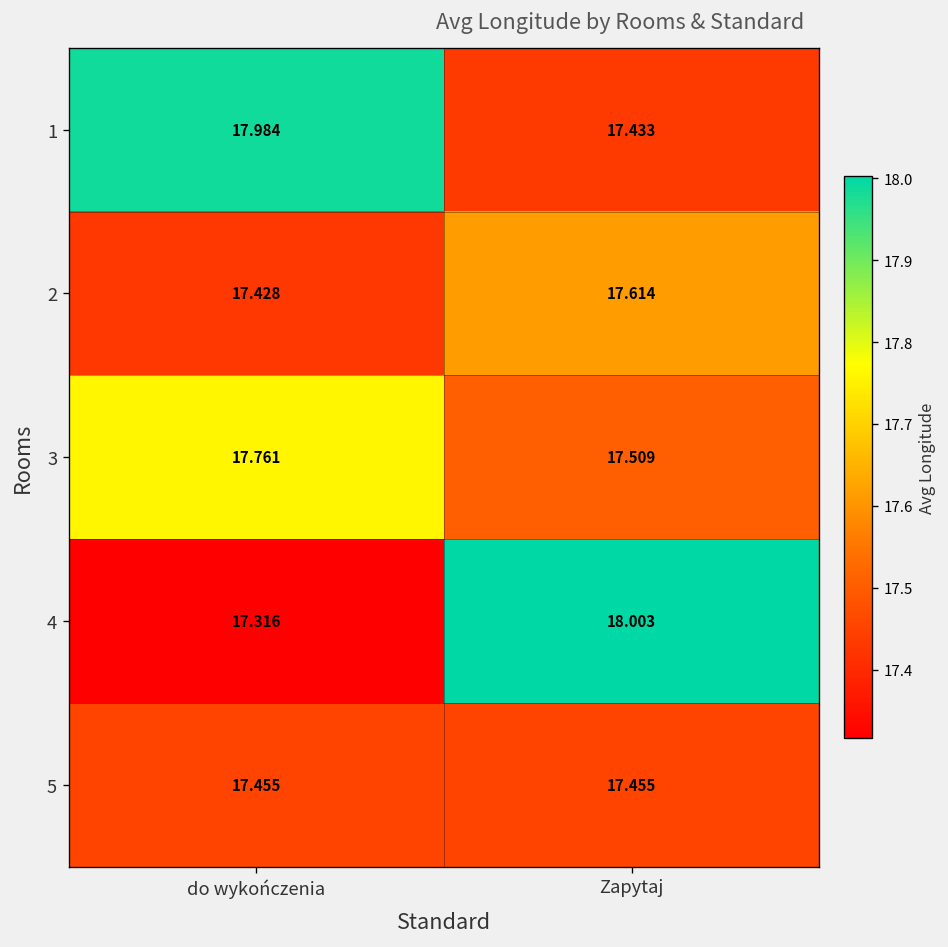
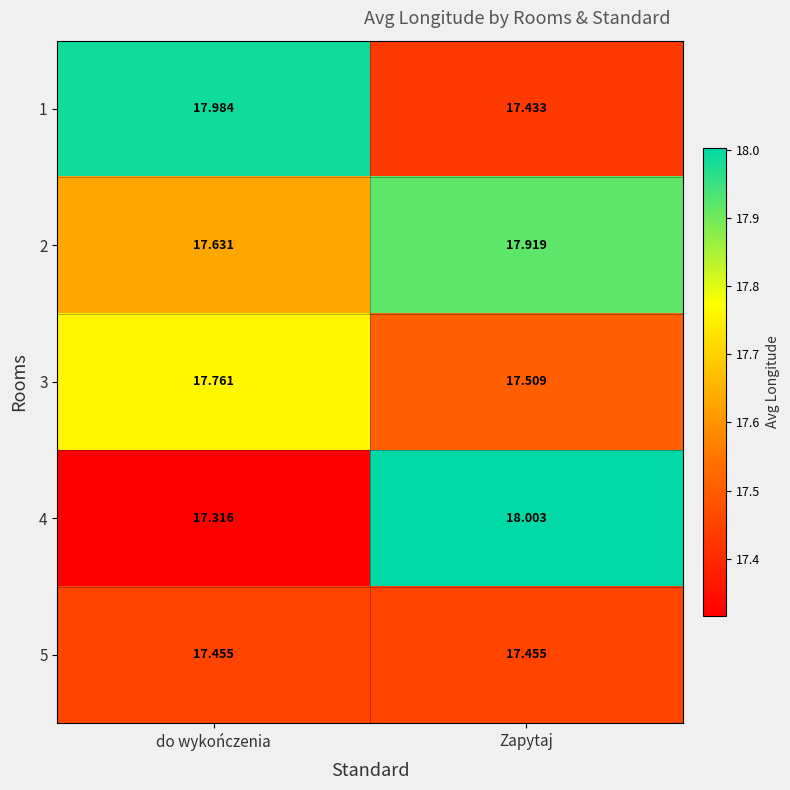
  {
    "1": {
      "do wykończenia": 17.984,
      "Zapytaj": 17.433
    },
    "2": {
-     "do wykończenia": 17.428,
-     "Zapytaj": 17.614
+     "do wykończenia": 17.631,
+     "Zapytaj": 17.919
    },
    "3": {
      "do wykończenia": 17.761,
      "Zapytaj": 17.509
    },
    "4": {
      "do wykończenia": 17.316,
      "Zapytaj": 18.003
    },
    "5": {
      "do wykończenia": 17.455,
      "Zapytaj": 17.455
    }
  }
